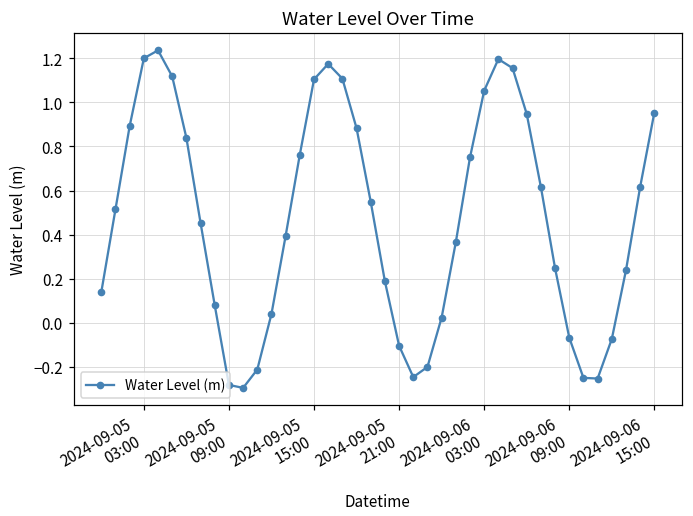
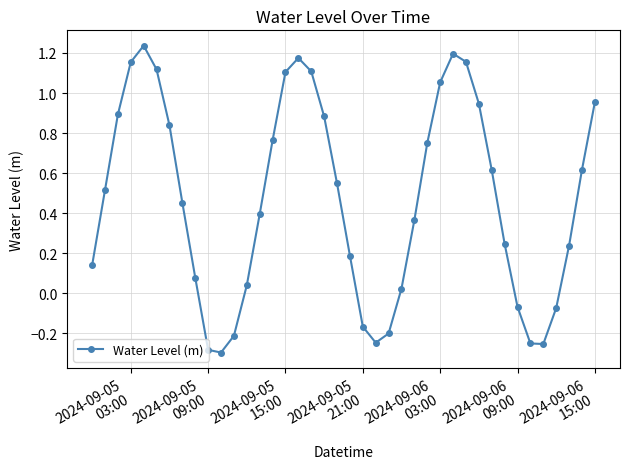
  {
-   "2024-09-05 03:00": 1.20,
+   "2024-09-05 03:00": 1.15,
    "2024-09-05 15:00": 1.10,
-   "2024-09-05 21:00": -0.10,
+   "2024-09-05 21:00": -0.17,
    "2024-09-06 03:00": 1.05,
    "2024-09-06 09:00": -0.07,
    "2024-09-06 15:00": 0.95
  }
